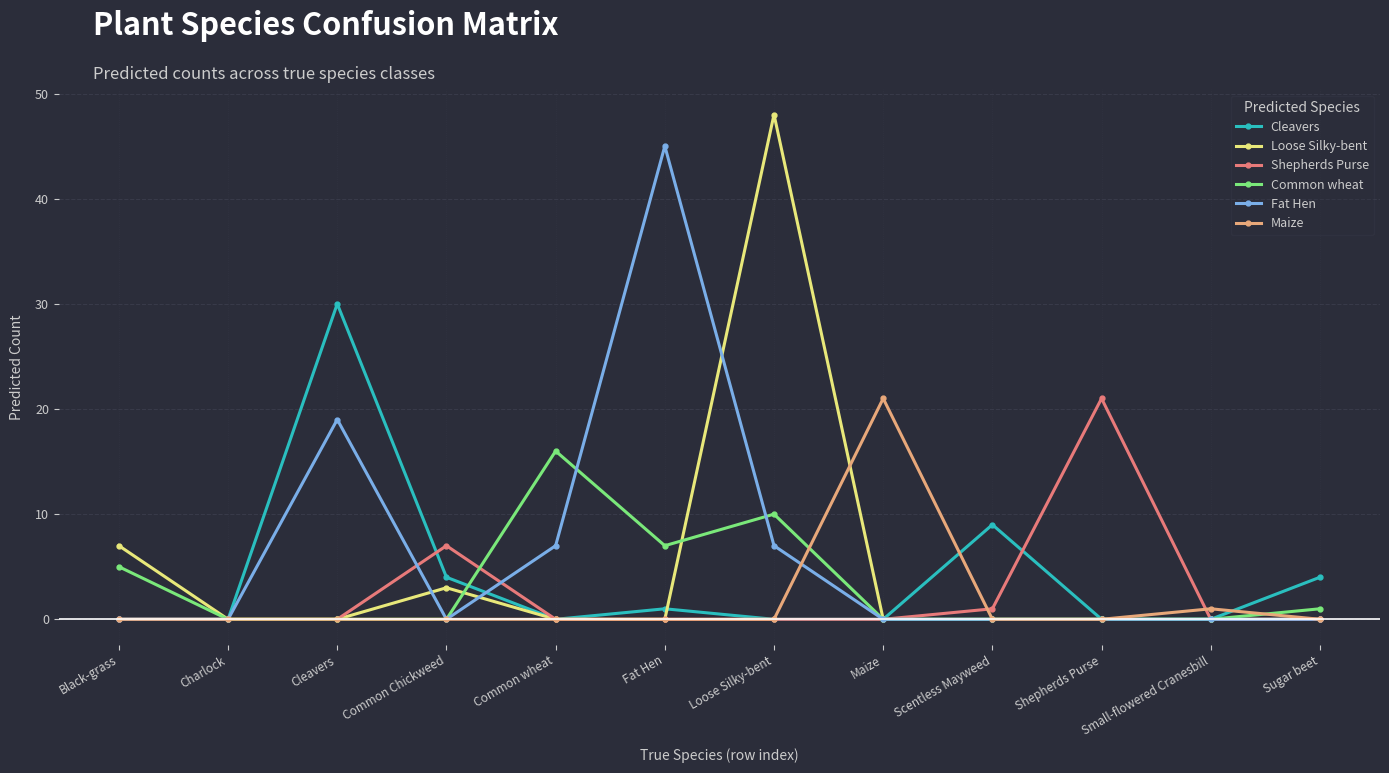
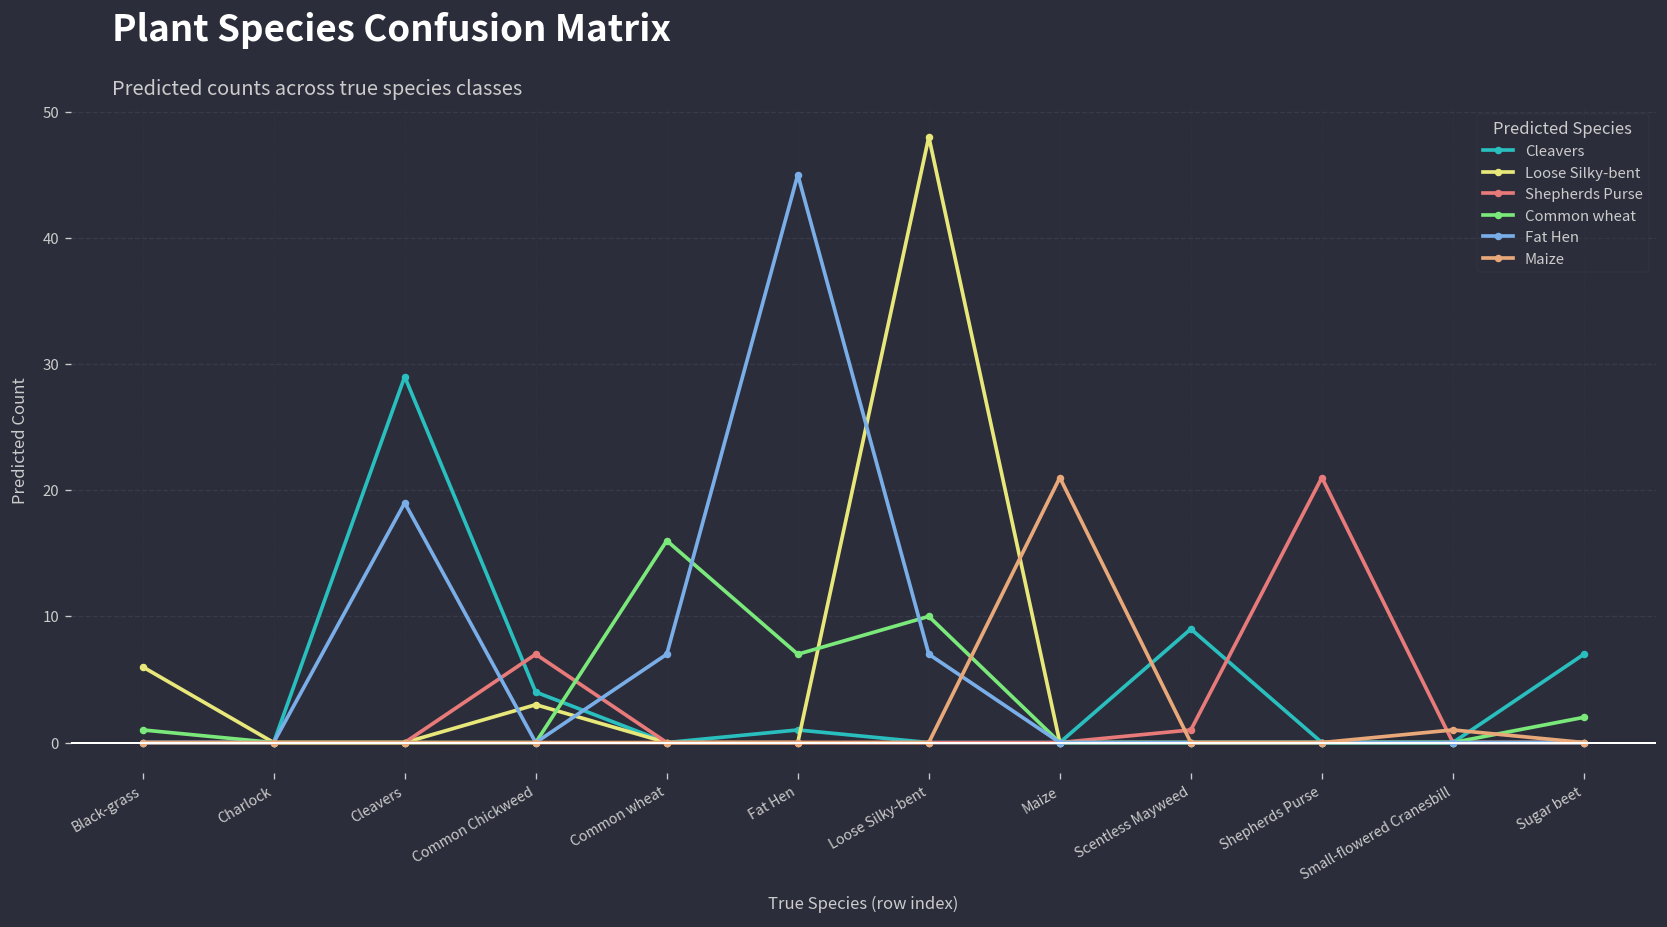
  {
    "Cleavers": {
-     "Cleavers": 30,
+     "Cleavers": 29,
      "Common Chickweed": 4,
      "Fat Hen": 1,
      "Scentless Mayweed": 9,
-     "Sugar beet": 4
+     "Sugar beet": 7
    },
    "Loose Silky-bent": {
-     "Black-grass": 7,
+     "Black-grass": 6,
      "Common Chickweed": 3,
      "Loose Silky-bent": 48
    },
    "Common wheat": {
-     "Black-grass": 5,
+     "Black-grass": 1,
      "Common wheat": 16,
      "Fat Hen": 7,
      "Loose Silky-bent": 10,
-     "Sugar beet": 1
+     "Sugar beet": 2
    },
    "Fat Hen": {
      "Cleavers": 19,
      "Common wheat": 7,
      "Fat Hen": 45,
      "Loose Silky-bent": 7
    }
  }
